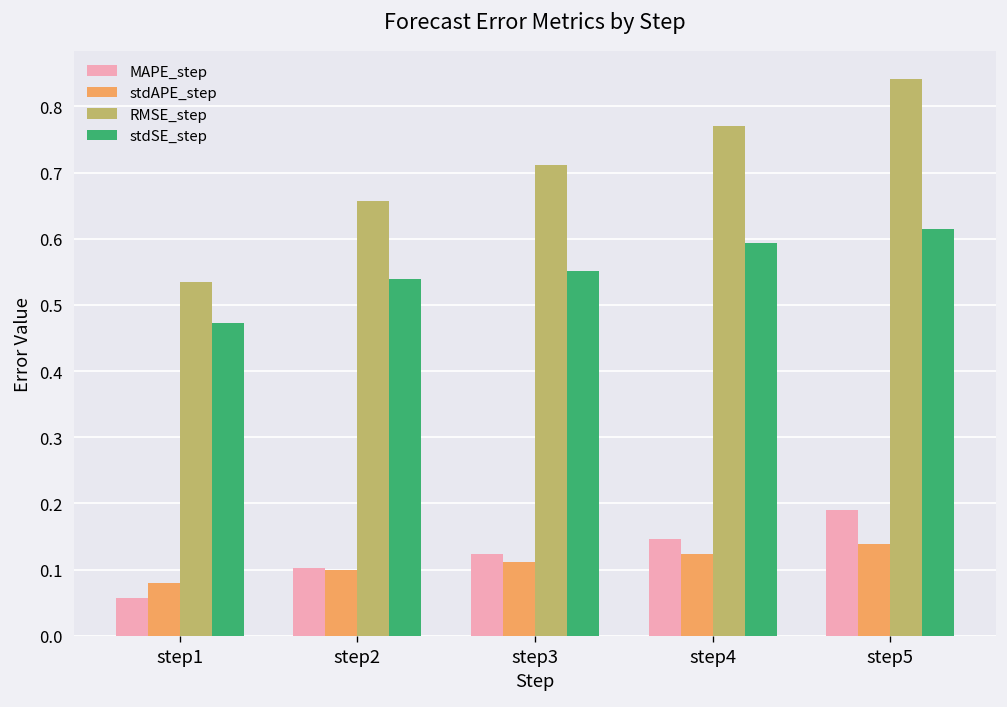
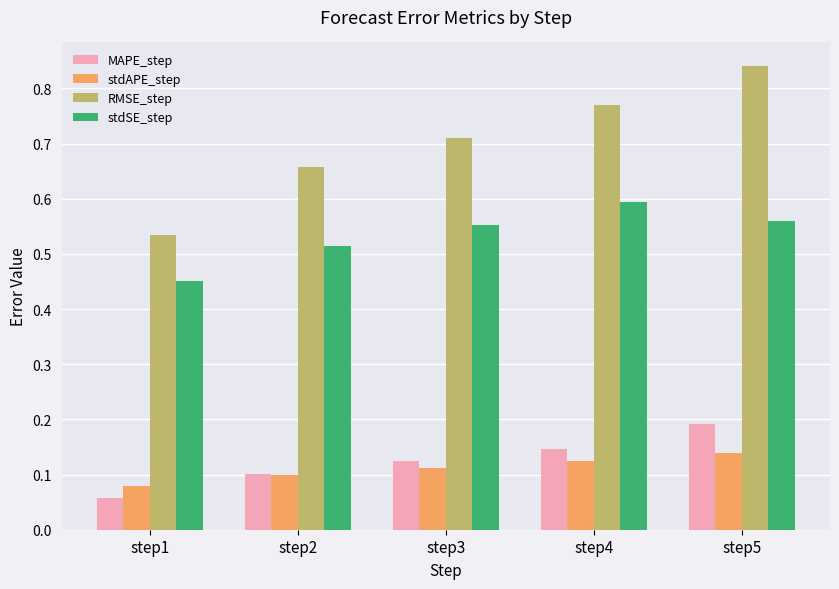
  {
    "MAPE_step": {
      "step1": 0.06,
      "step2": 0.10,
      "step3": 0.12,
      "step4": 0.15,
      "step5": 0.19
    },
    "stdSE_step": {
-     "step1": 0.47,
-     "step2": 0.54,
+     "step1": 0.45,
+     "step2": 0.52,
      "step3": 0.55,
      "step4": 0.59,
-     "step5": 0.61
+     "step5": 0.56
    }
  }
